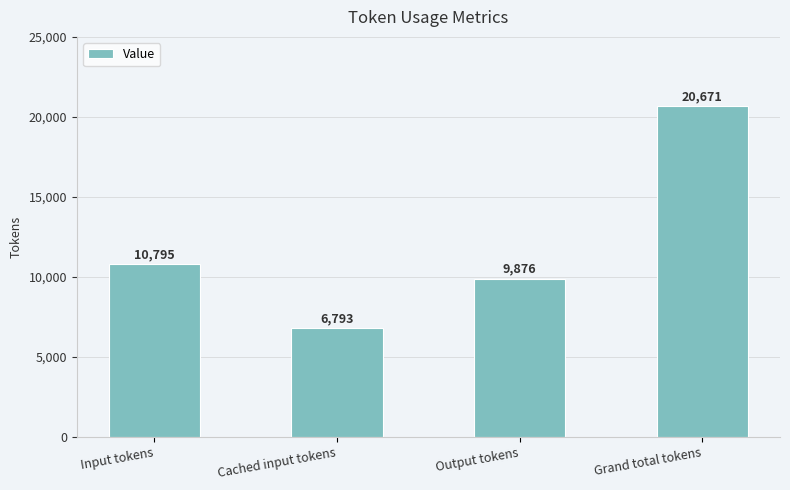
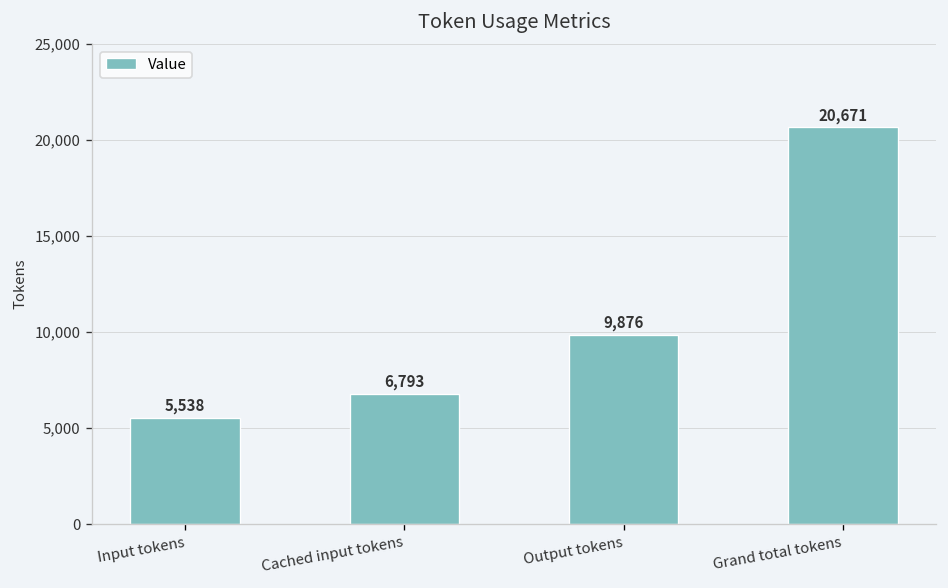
  {
-   "Input tokens": "10,795",
+   "Input tokens": "5,538",
    "Cached input tokens": "6,793",
    "Output tokens": "9,876",
    "Grand total tokens": "20,671"
  }
